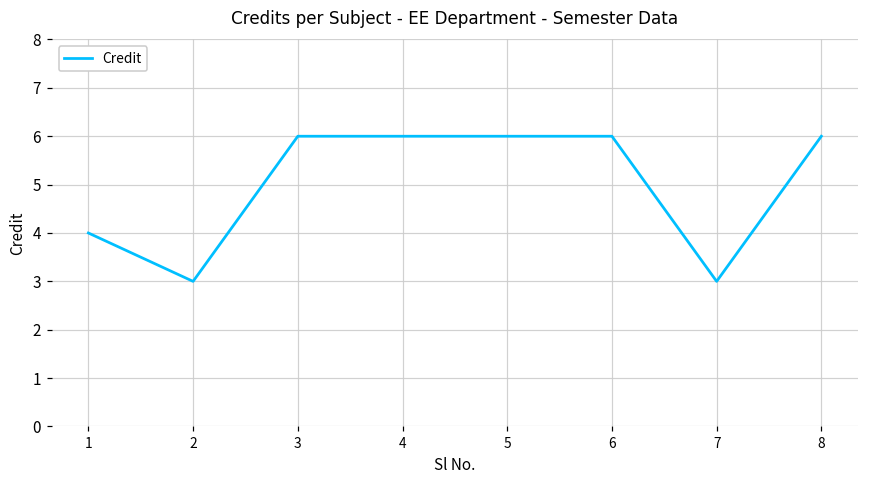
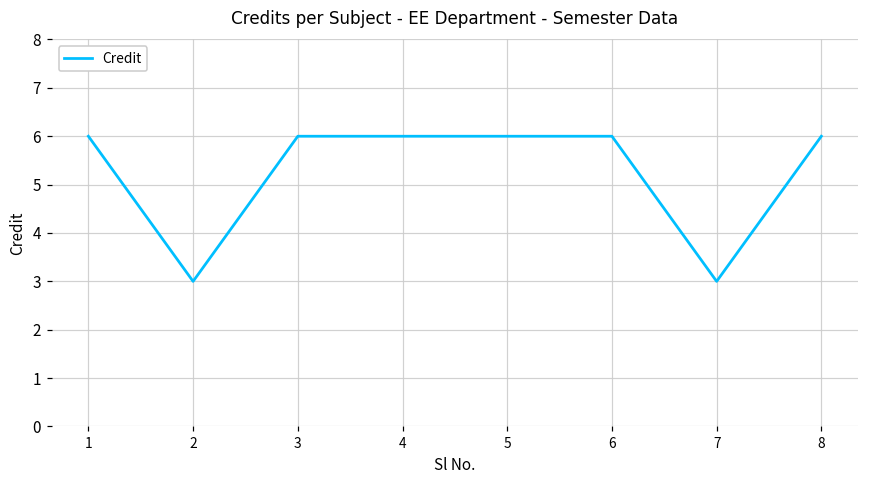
  {
-   "1": 4,
+   "1": 6,
    "2": 3,
    "3": 6,
    "4": 6,
    "5": 6,
    "6": 6,
    "7": 3,
    "8": 6
  }
